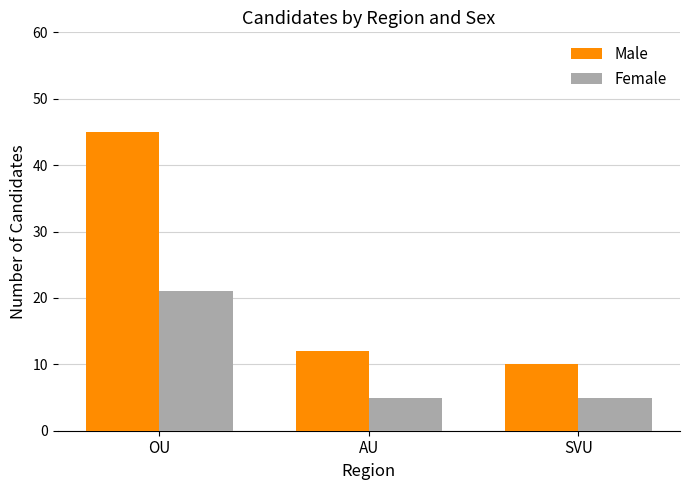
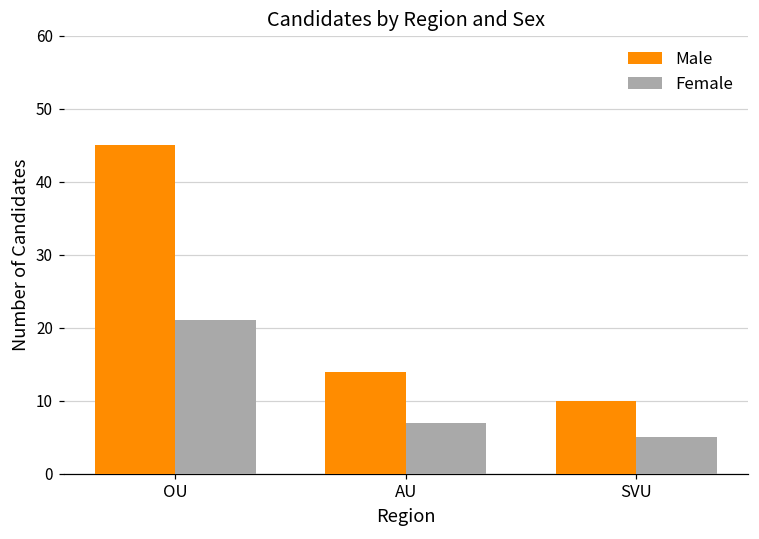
  {
    "Male": {
      "OU": 45,
-     "AU": 12,
+     "AU": 14,
      "SVU": 10
    },
    "Female": {
      "OU": 21,
-     "AU": 5,
+     "AU": 7,
      "SVU": 5
    }
  }
